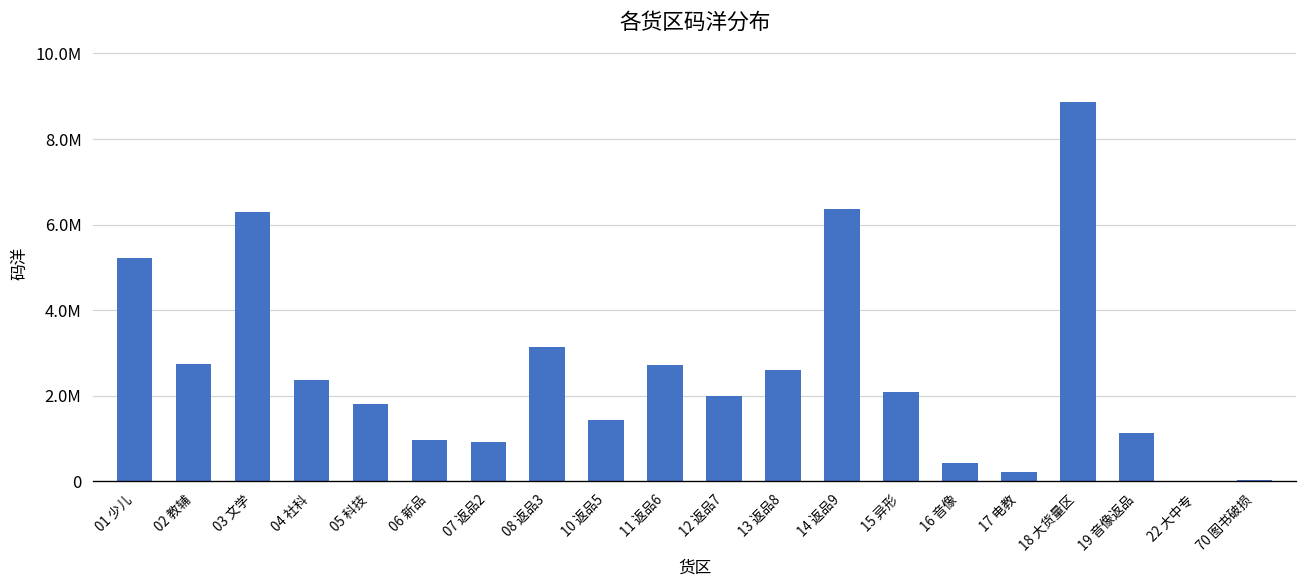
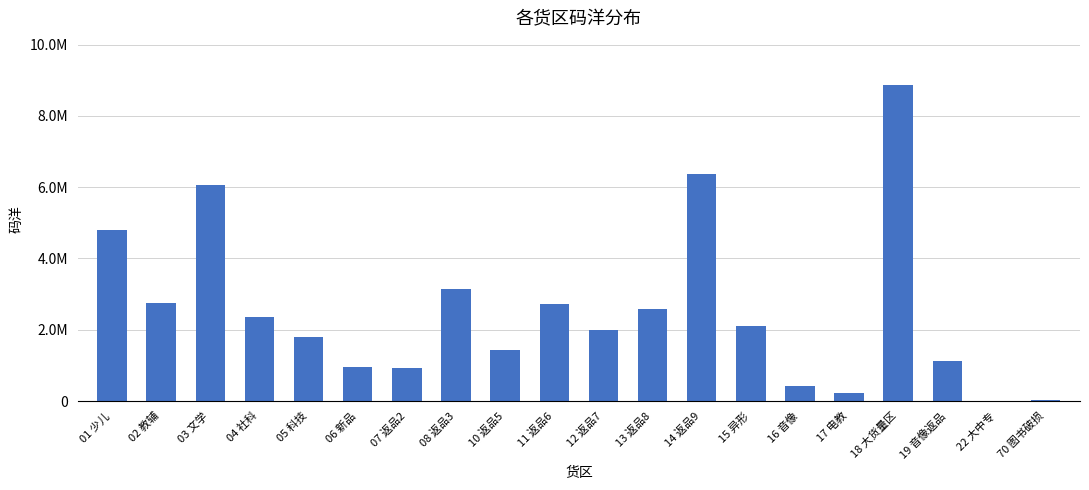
  {
-   "01 少儿": 5200000,
+   "01 少儿": 4800000,
    "02 教辅": 2700000,
-   "03 文学": 6300000,
+   "03 文学": 6100000,
    "04 社科": 2400000,
    "05 科技": 1800000,
    "06 新品": 1000000,
    "07 返品2": 900000,
    "08 返品3": 3100000,
    "10 返品5": 1400000,
    "11 返品6": 2700000,
    "12 返品7": 2000000,
    "13 返品8": 2600000,
    "14 返品9": 6400000,
    "15 异形": 2100000,
    "16 音像": 400000,
    "17 电教": 200000,
    "18 大货量区": 8900000,
    "19 音像返品": 1100000
  }
